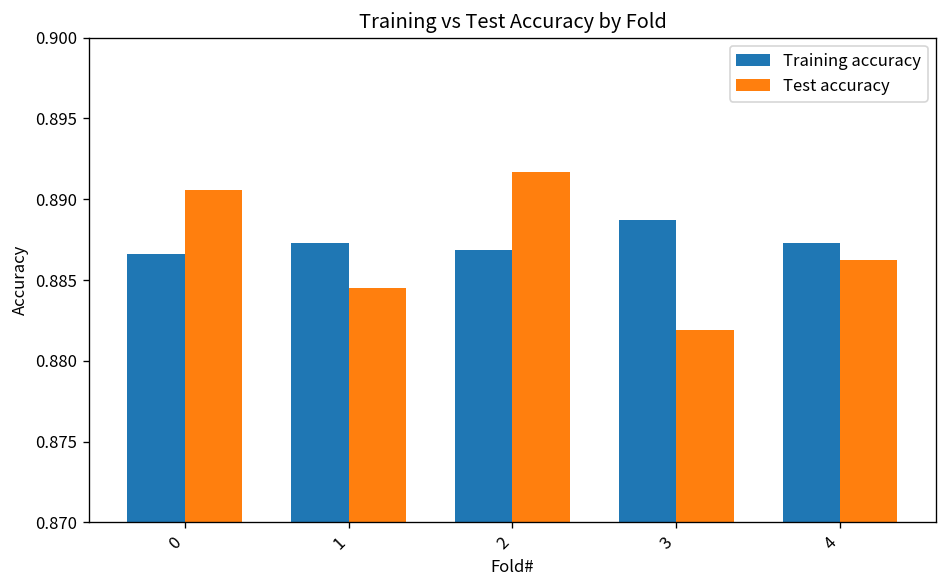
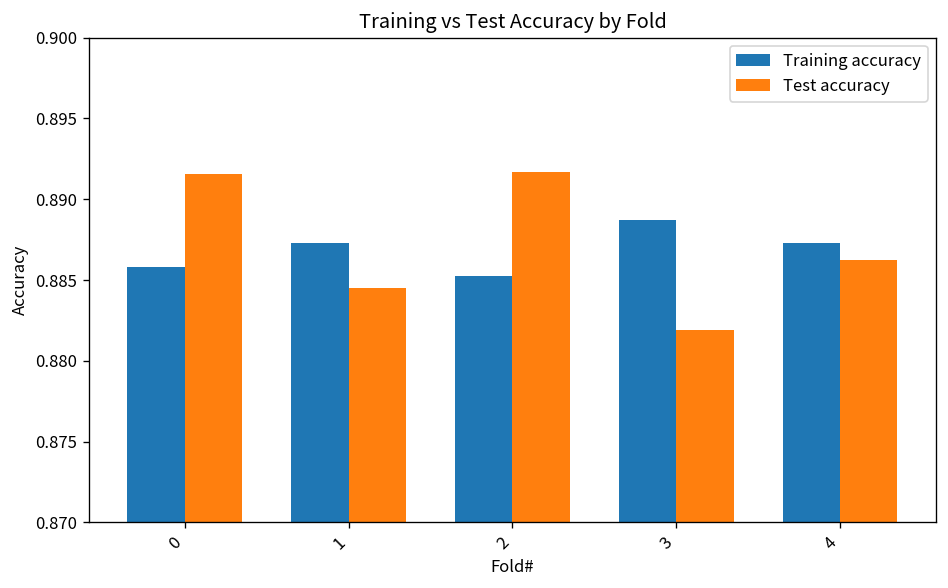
  {
    "Training accuracy": {
-     "0": 0.8866,
+     "0": 0.8858,
      "1": 0.8873,
-     "2": 0.8869,
+     "2": 0.8852,
      "3": 0.8887,
      "4": 0.8873
    },
    "Test accuracy": {
-     "0": 0.8906,
+     "0": 0.8915,
      "1": 0.8845,
      "2": 0.8917,
      "3": 0.8819,
      "4": 0.8862
    }
  }
